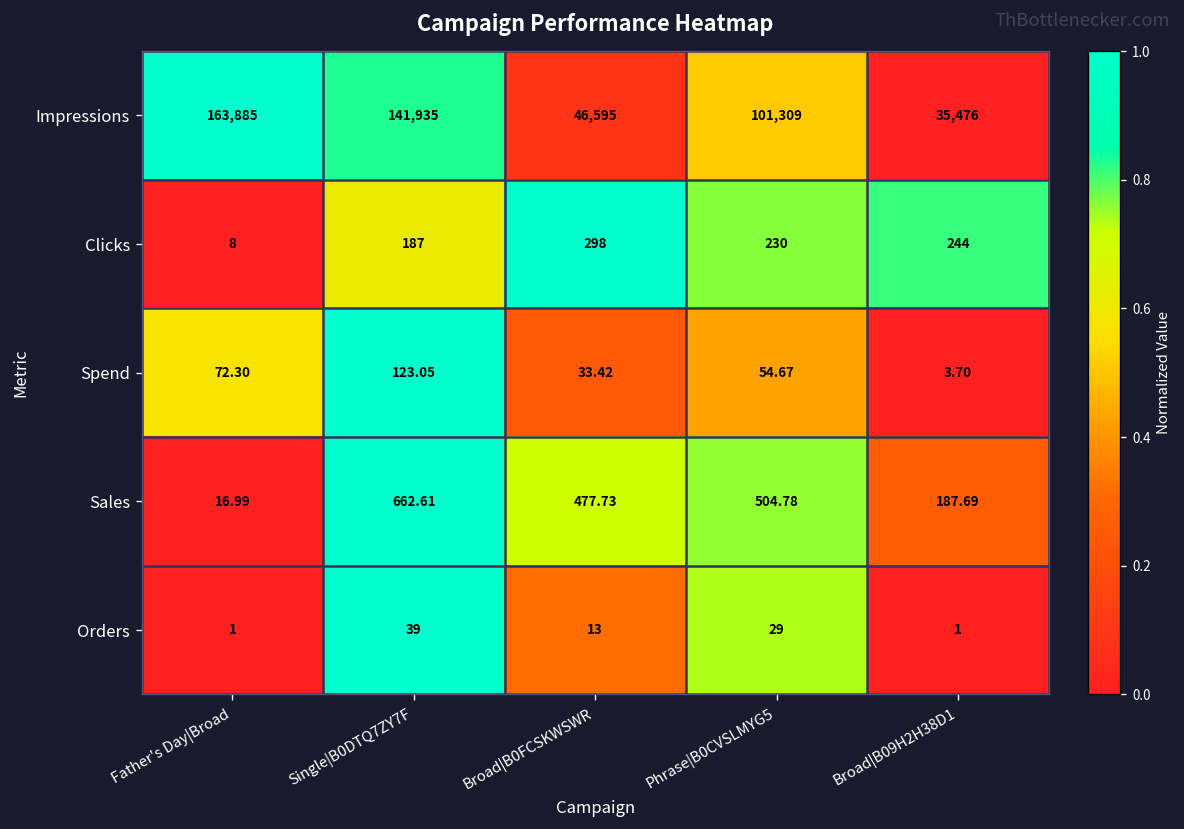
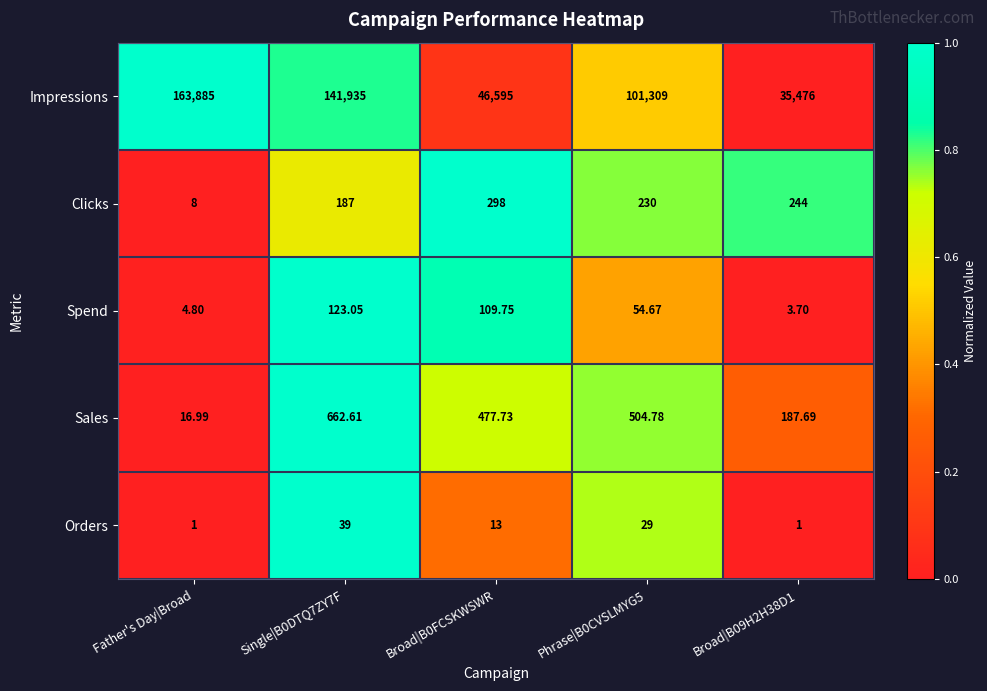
  {
    "Impressions": {
      "Father's Day|Broad": "163,885",
      "Single|B0DTQ7ZY7F": "141,935",
      "Broad|B0FCSKWSWR": "46,595",
      "Phrase|B0CVSLMYG5": "101,309",
      "Broad|B09H2H38D1": "35,476"
    },
    "Clicks": {
      "Father's Day|Broad": "8",
      "Single|B0DTQ7ZY7F": "187",
      "Broad|B0FCSKWSWR": "298",
      "Phrase|B0CVSLMYG5": "230",
      "Broad|B09H2H38D1": "244"
    },
    "Spend": {
-     "Father's Day|Broad": "72.30",
+     "Father's Day|Broad": "4.80",
      "Single|B0DTQ7ZY7F": "123.05",
-     "Broad|B0FCSKWSWR": "33.42",
+     "Broad|B0FCSKWSWR": "109.75",
      "Phrase|B0CVSLMYG5": "54.67",
      "Broad|B09H2H38D1": "3.70"
    },
    "Sales": {
      "Father's Day|Broad": "16.99",
      "Single|B0DTQ7ZY7F": "662.61",
      "Broad|B0FCSKWSWR": "477.73",
      "Phrase|B0CVSLMYG5": "504.78",
      "Broad|B09H2H38D1": "187.69"
    },
    "Orders": {
      "Father's Day|Broad": "1",
      "Single|B0DTQ7ZY7F": "39",
      "Broad|B0FCSKWSWR": "13",
      "Phrase|B0CVSLMYG5": "29",
      "Broad|B09H2H38D1": "1"
    }
  }
